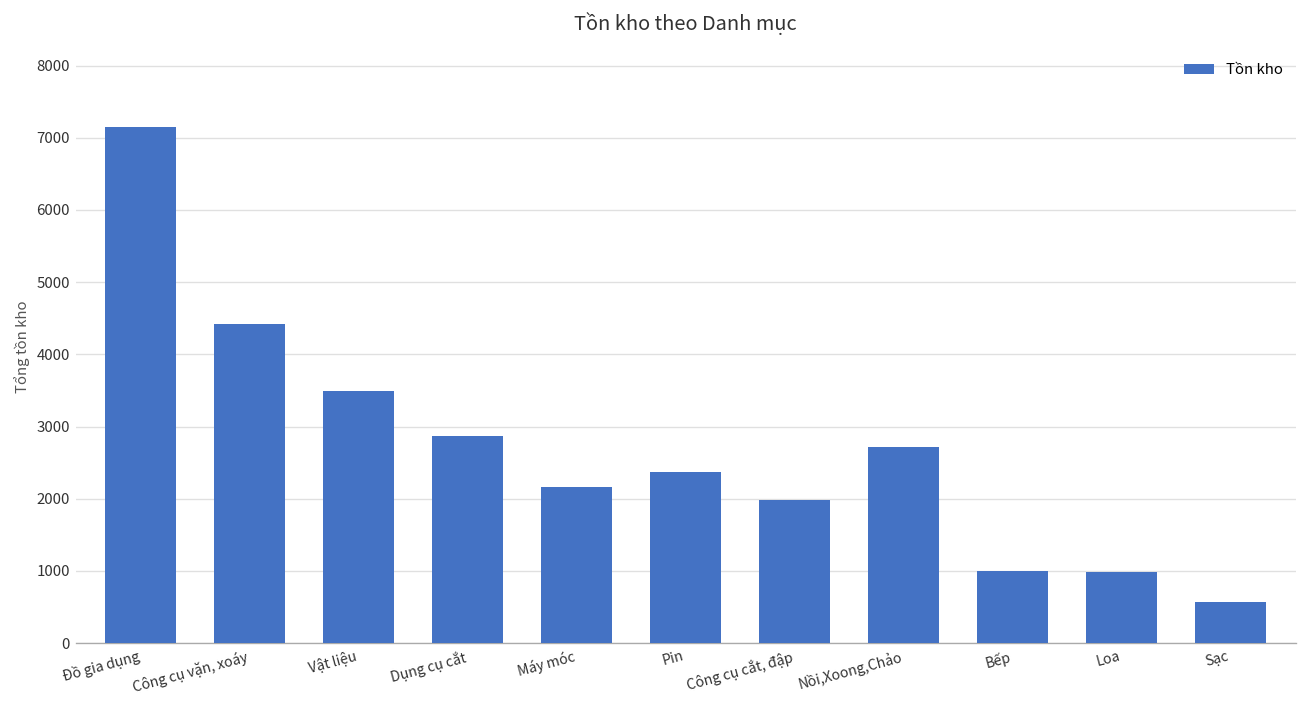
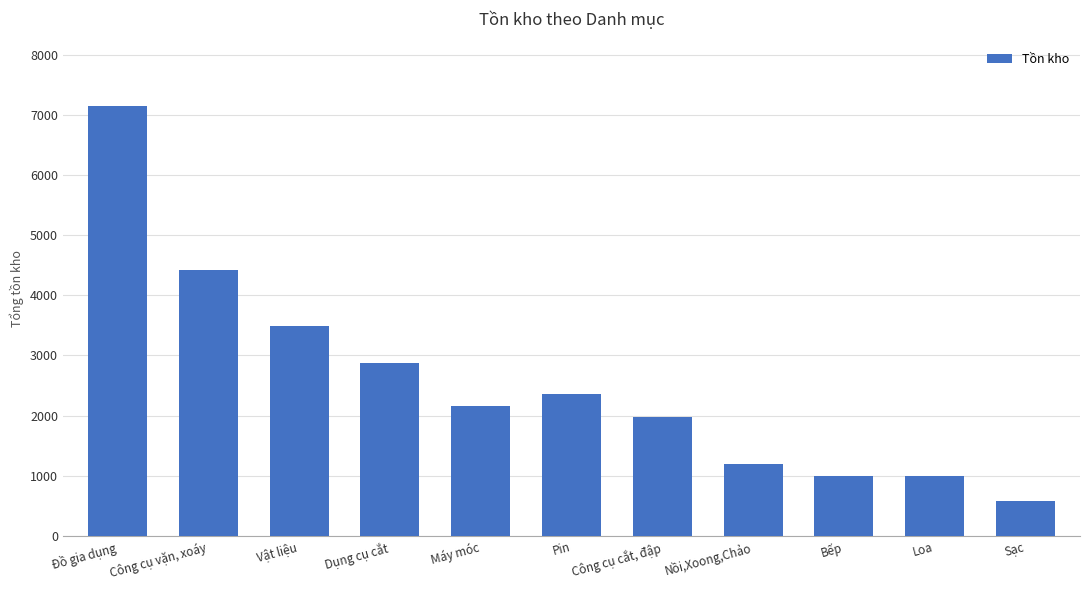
  {
    "Đồ gia dụng": 7100,
    "Công cụ vặn, xoáy": 4400,
    "Vật liệu": 3500,
    "Dụng cụ cắt": 2900,
    "Máy móc": 2200,
    "Pin": 2400,
    "Công cụ cắt, đập": 2000,
-   "Nồi,Xoong,Chảo": 2700,
+   "Nồi,Xoong,Chảo": 1200,
    "Bếp": 1000,
    "Loa": 1000,
    "Sạc": 600
  }
